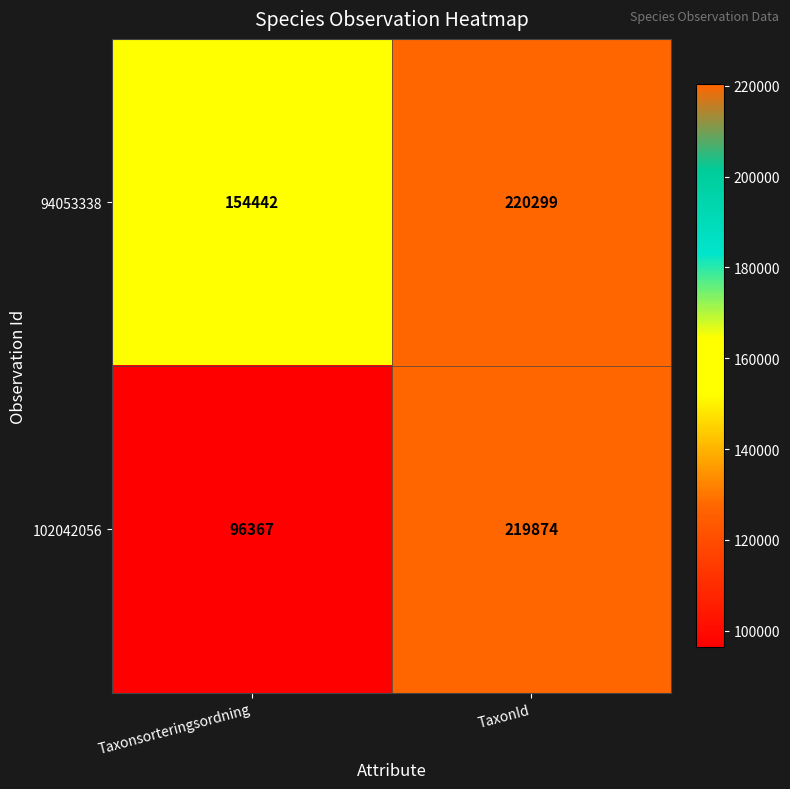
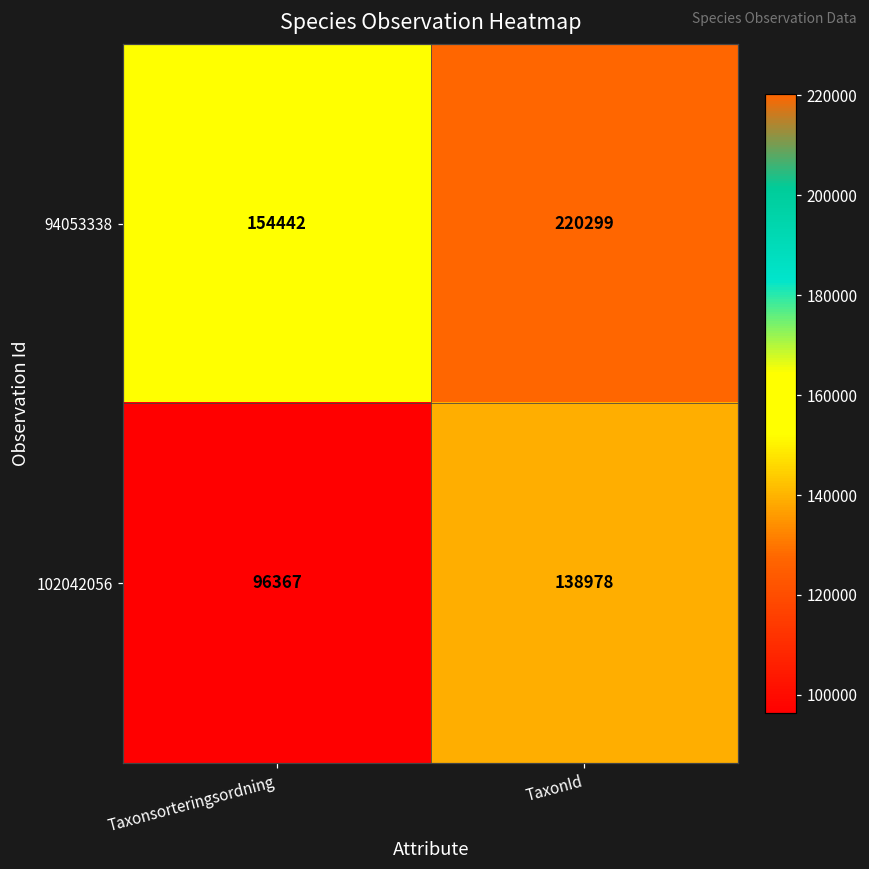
  {
    "94053338": {
      "Taxonsorteringsordning": 154442,
      "TaxonId": 220299
    },
    "102042056": {
      "Taxonsorteringsordning": 96367,
-     "TaxonId": 219874
+     "TaxonId": 138978
    }
  }
